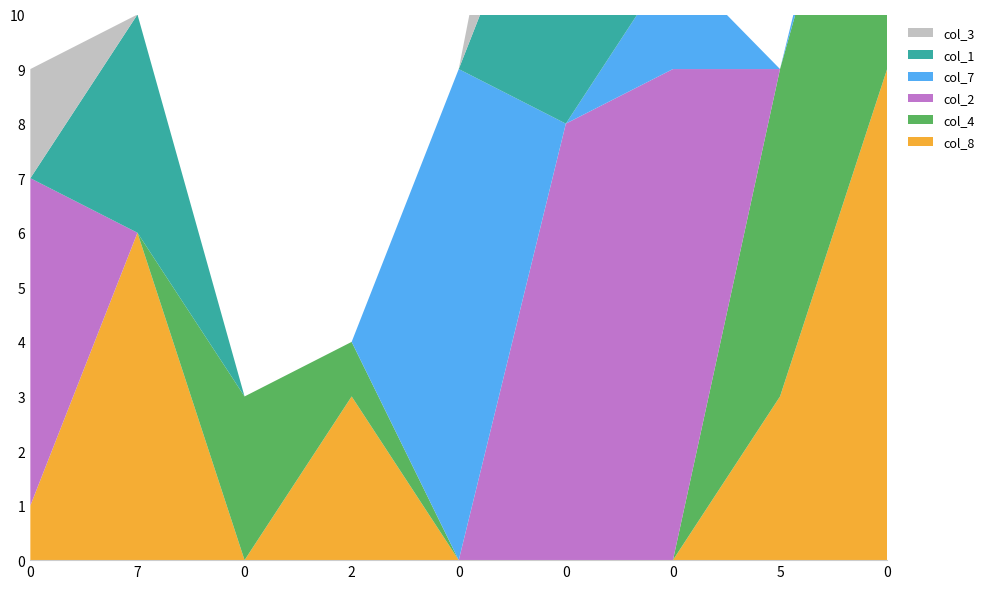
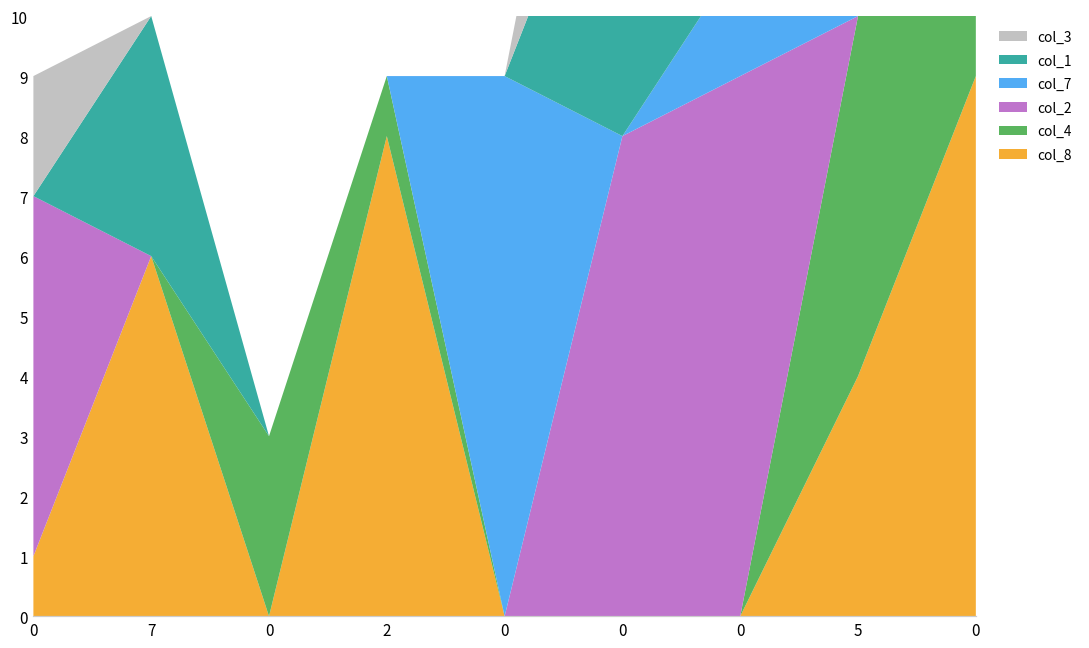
  {
    "col_8": {
-     "2": 3,
-     "5": 3
+     "2": 8,
+     "5": 4
    }
  }
